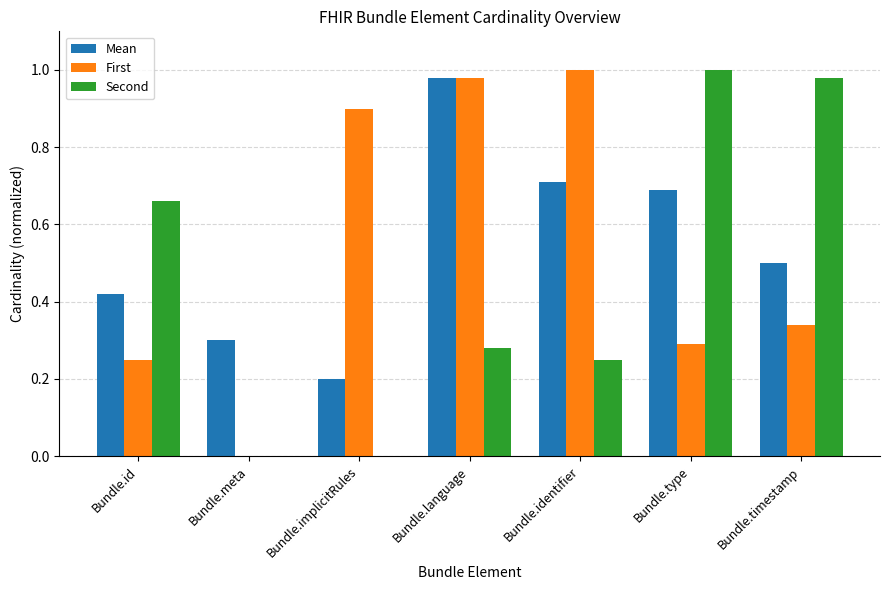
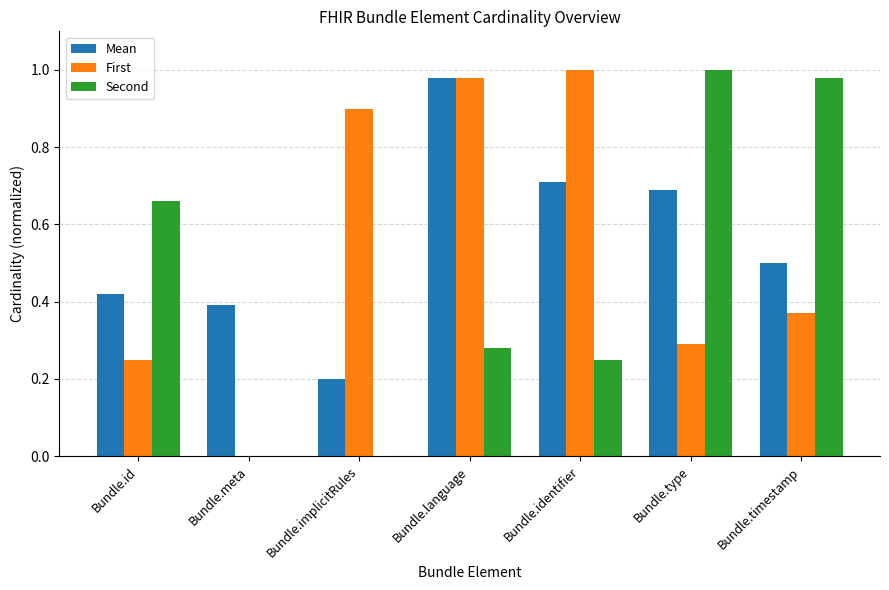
  {
    "Mean": {
      "Bundle.id": 0.42,
-     "Bundle.meta": 0.30,
+     "Bundle.meta": 0.39,
      "Bundle.implicitRules": 0.20,
      "Bundle.language": 0.98,
      "Bundle.identifier": 0.71,
      "Bundle.type": 0.69,
      "Bundle.timestamp": 0.50
    },
    "First": {
      "Bundle.id": 0.25,
      "Bundle.meta": 0.00,
      "Bundle.implicitRules": 0.90,
      "Bundle.language": 0.98,
      "Bundle.identifier": 1.00,
      "Bundle.type": 0.29,
-     "Bundle.timestamp": 0.34
+     "Bundle.timestamp": 0.37
    },
    "Second": {
      "Bundle.id": 0.66,
      "Bundle.meta": 0.00,
      "Bundle.implicitRules": 0.00,
      "Bundle.language": 0.28,
      "Bundle.identifier": 0.25,
      "Bundle.type": 1.00,
      "Bundle.timestamp": 0.98
    }
  }
